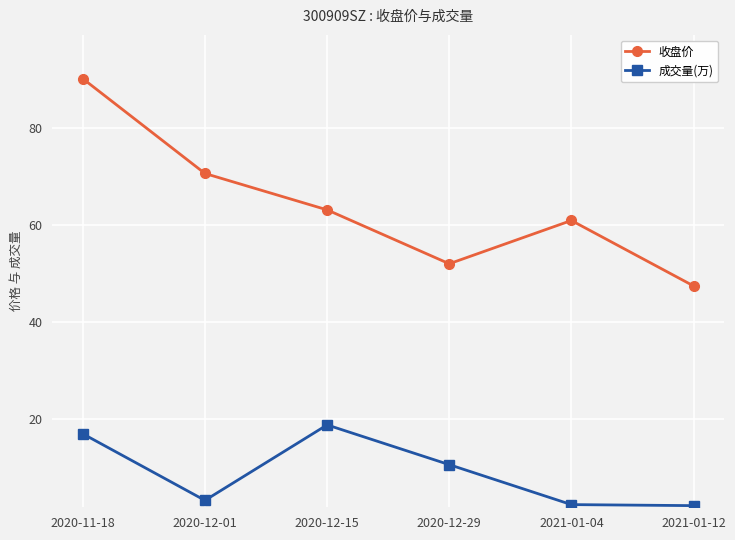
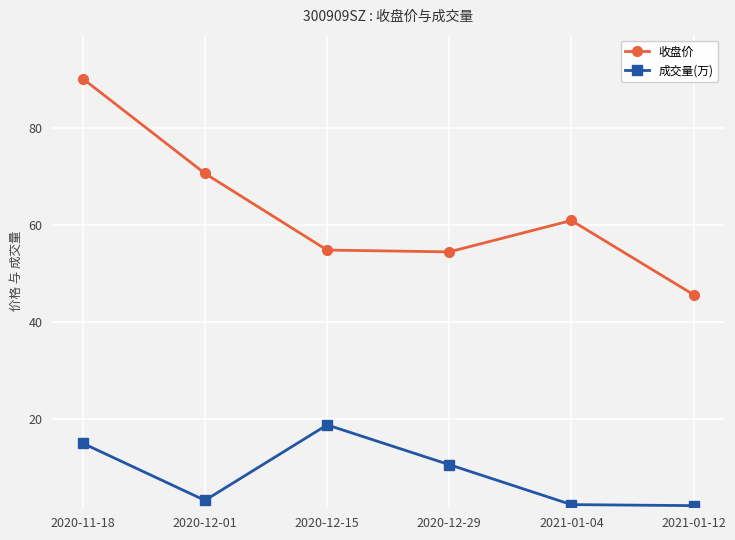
  {
    "收盘价": {
      "2020-11-18": 90,
      "2020-12-01": 71,
-     "2020-12-15": 63,
-     "2020-12-29": 52,
+     "2020-12-15": 55,
+     "2020-12-29": 55,
      "2021-01-04": 61,
-     "2021-01-12": 48
+     "2021-01-12": 46
    },
    "成交量(万)": {
-     "2020-11-18": 17,
+     "2020-11-18": 15,
      "2020-12-01": 3,
      "2020-12-15": 19,
      "2020-12-29": 11,
      "2021-01-04": 2,
      "2021-01-12": 2
    }
  }
